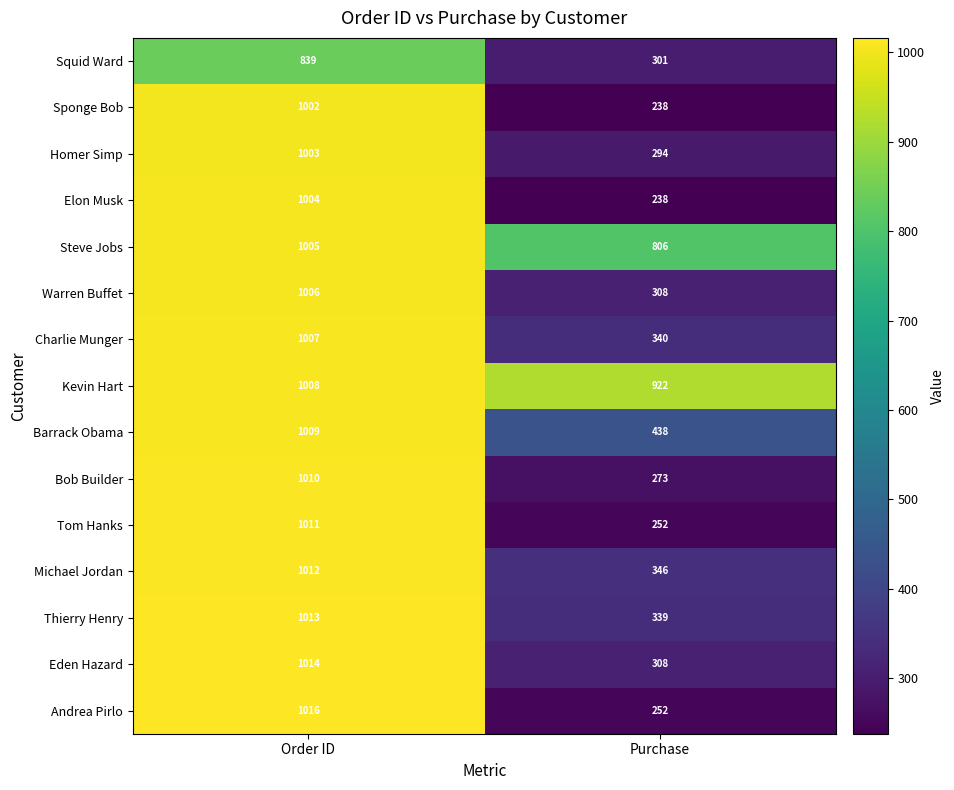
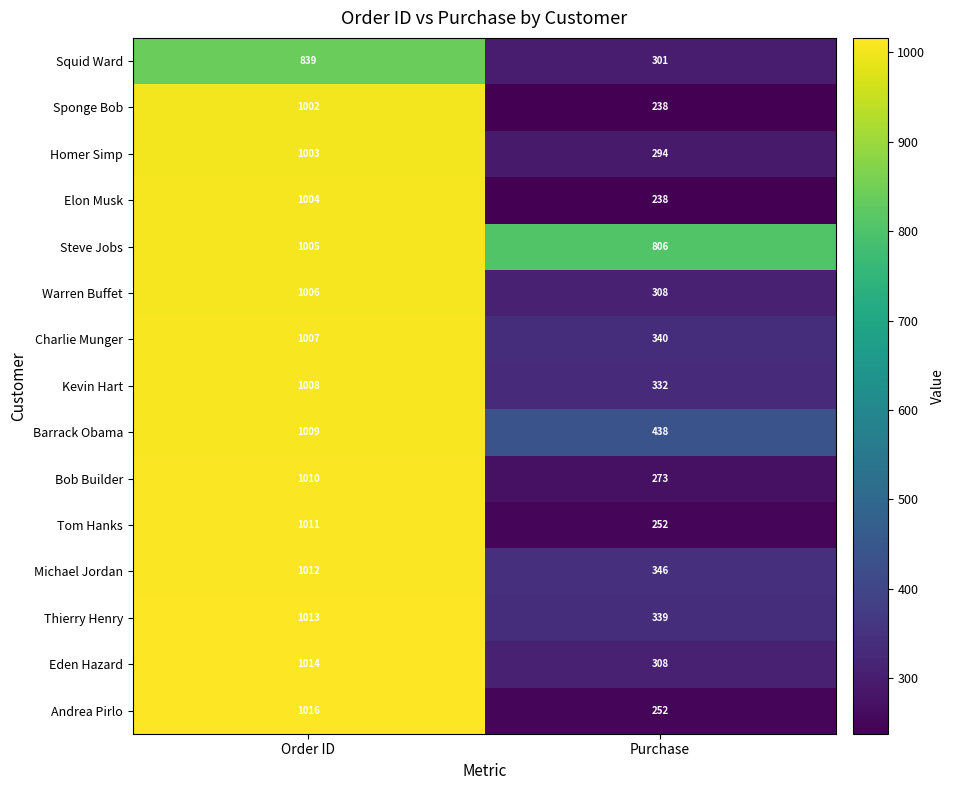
  {
    "Squid Ward": {
      "Order ID": 839,
      "Purchase": 301
    },
    "Sponge Bob": {
      "Order ID": 1002,
      "Purchase": 238
    },
    "Homer Simp": {
      "Order ID": 1003,
      "Purchase": 294
    },
    "Elon Musk": {
      "Order ID": 1004,
      "Purchase": 238
    },
    "Steve Jobs": {
      "Order ID": 1005,
      "Purchase": 806
    },
    "Warren Buffet": {
      "Order ID": 1006,
      "Purchase": 308
    },
    "Charlie Munger": {
      "Order ID": 1007,
      "Purchase": 340
    },
    "Kevin Hart": {
      "Order ID": 1008,
-     "Purchase": 922
+     "Purchase": 332
    },
    "Barrack Obama": {
      "Order ID": 1009,
      "Purchase": 438
    },
    "Bob Builder": {
      "Order ID": 1010,
      "Purchase": 273
    },
    "Tom Hanks": {
      "Order ID": 1011,
      "Purchase": 252
    },
    "Michael Jordan": {
      "Order ID": 1012,
      "Purchase": 346
    },
    "Thierry Henry": {
      "Order ID": 1013,
      "Purchase": 339
    },
    "Eden Hazard": {
      "Order ID": 1014,
      "Purchase": 308
    },
    "Andrea Pirlo": {
      "Order ID": 1016,
      "Purchase": 252
    }
  }
